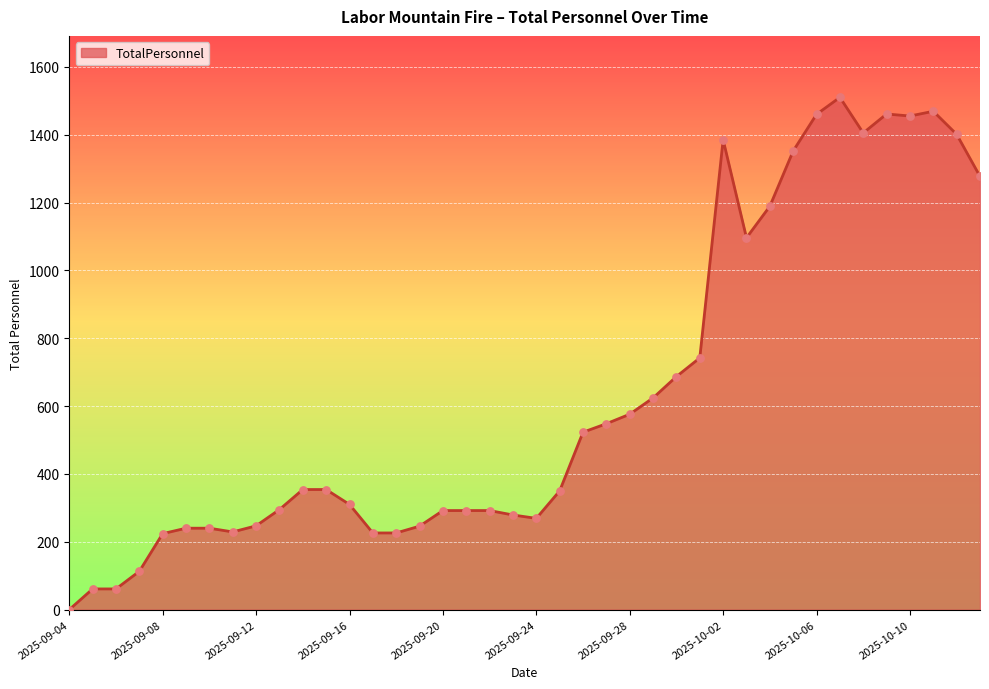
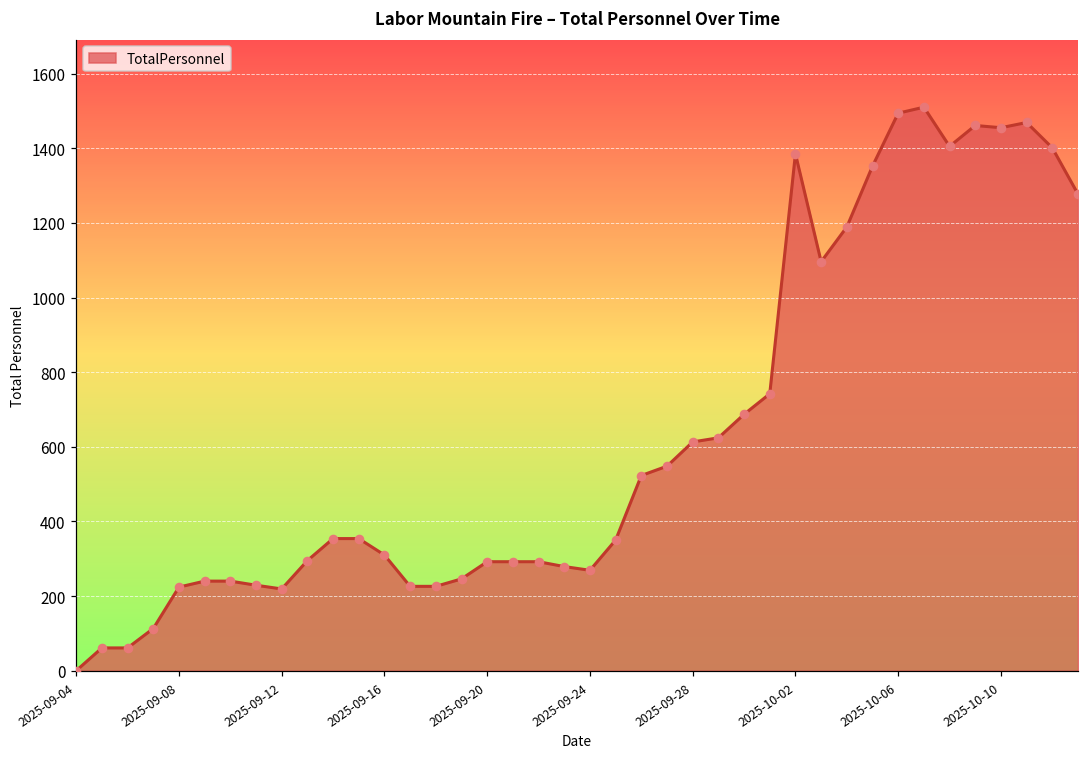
  {
    "2025-09-04": 0,
    "2025-09-08": 220,
-   "2025-09-12": 250,
+   "2025-09-12": 220,
    "2025-09-16": 310,
    "2025-09-20": 290,
    "2025-09-24": 270,
-   "2025-09-28": 580,
+   "2025-09-28": 610,
    "2025-10-02": 1390,
-   "2025-10-06": 1460,
+   "2025-10-06": 1490,
    "2025-10-10": 1460
  }
